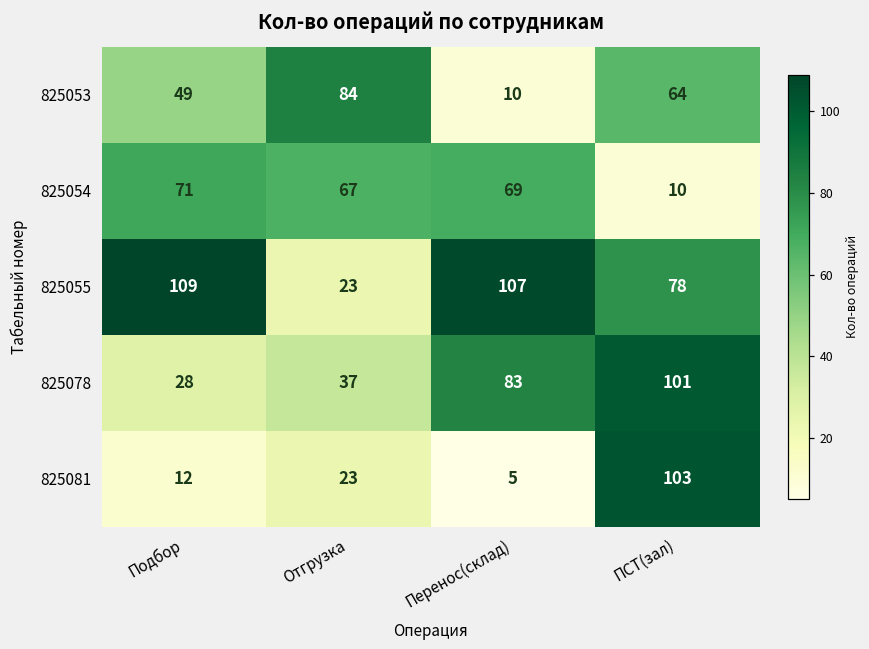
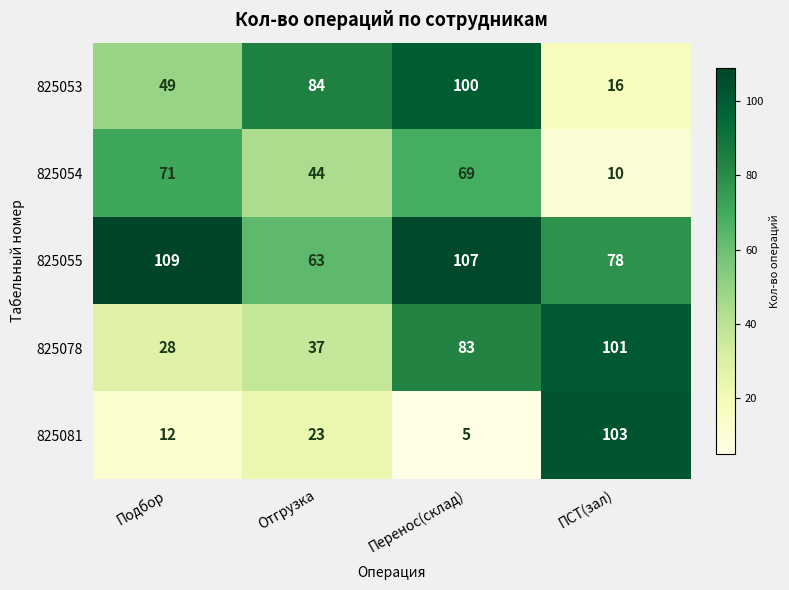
  {
    "825053": {
      "Подбор": 49,
      "Отгрузка": 84,
-     "Перенос(склад)": 10,
-     "ПСТ(зал)": 64
+     "Перенос(склад)": 100,
+     "ПСТ(зал)": 16
    },
    "825054": {
      "Подбор": 71,
-     "Отгрузка": 67,
+     "Отгрузка": 44,
      "Перенос(склад)": 69,
      "ПСТ(зал)": 10
    },
    "825055": {
      "Подбор": 109,
-     "Отгрузка": 23,
+     "Отгрузка": 63,
      "Перенос(склад)": 107,
      "ПСТ(зал)": 78
    },
    "825078": {
      "Подбор": 28,
      "Отгрузка": 37,
      "Перенос(склад)": 83,
      "ПСТ(зал)": 101
    },
    "825081": {
      "Подбор": 12,
      "Отгрузка": 23,
      "Перенос(склад)": 5,
      "ПСТ(зал)": 103
    }
  }
